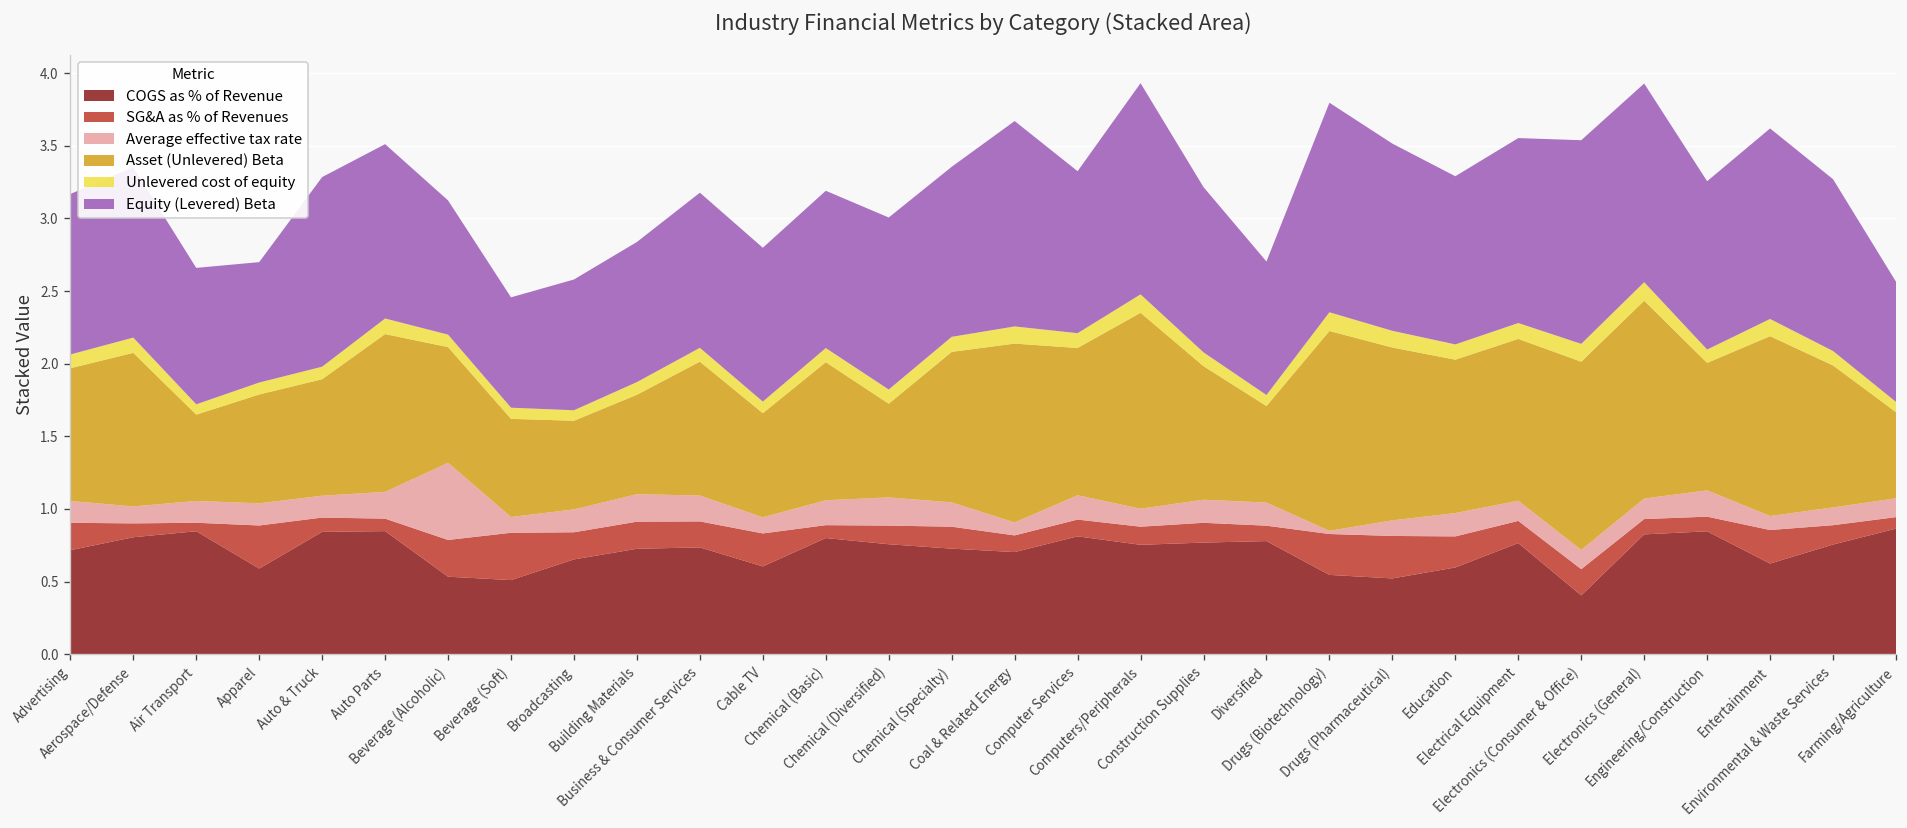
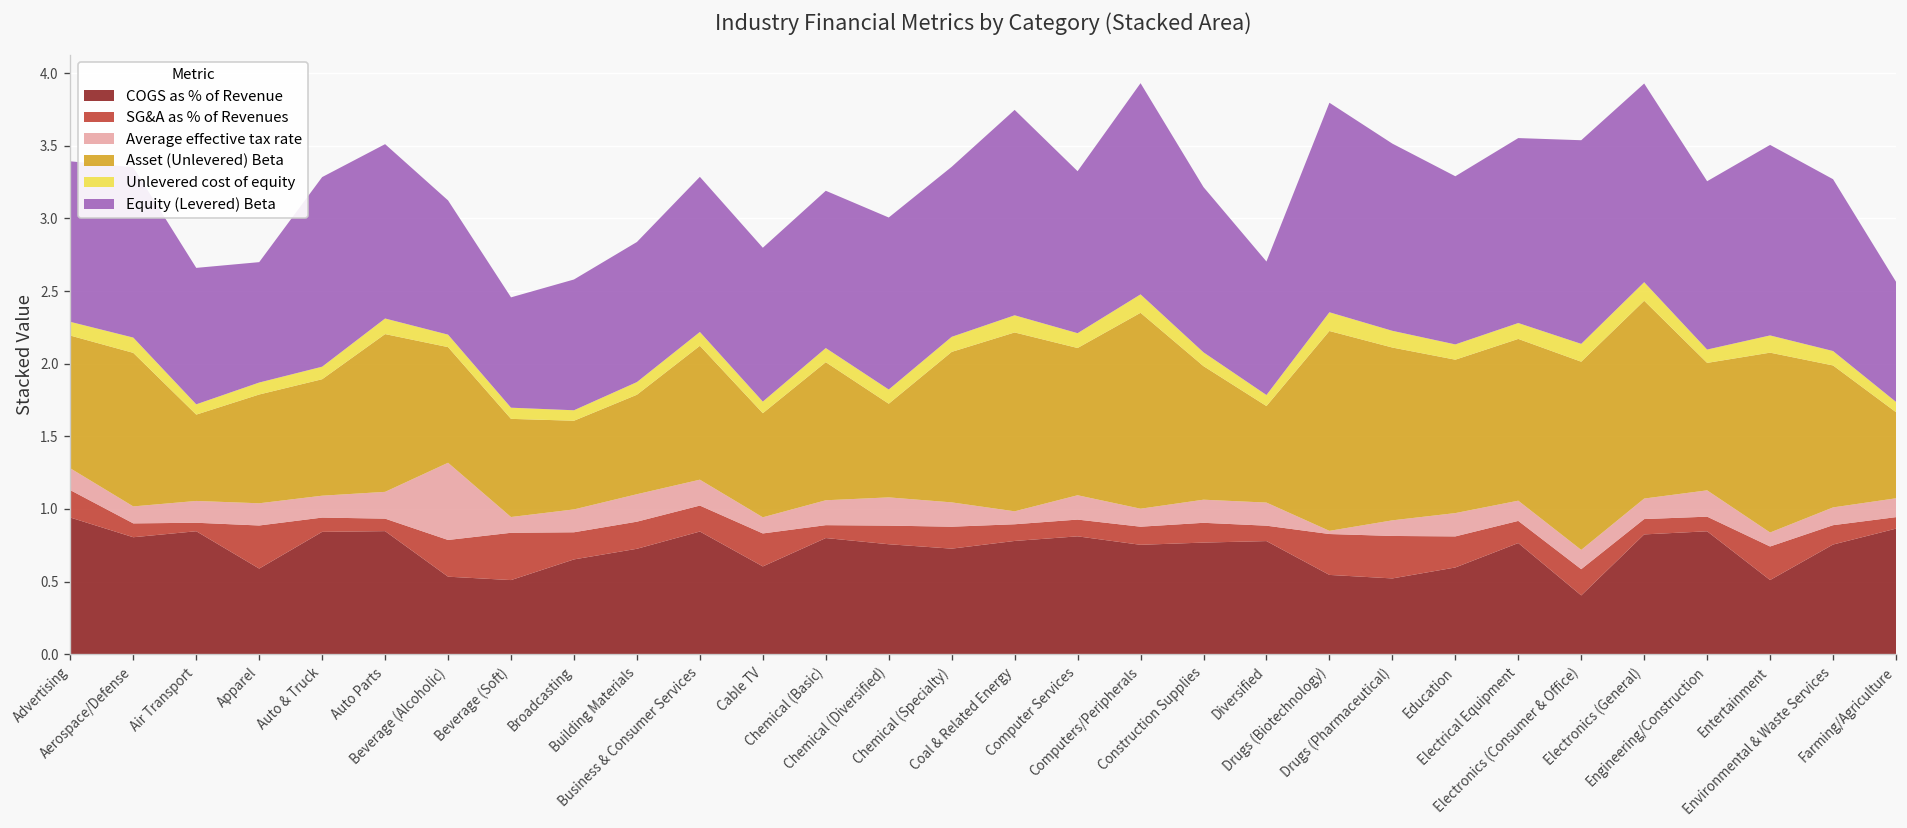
  {
    "COGS as % of Revenue": {
-     "Advertising": 0.72,
+     "Advertising": 0.94,
      "Aerospace/Defense": 0.81,
      "Air Transport": 0.85,
      "Apparel": 0.59,
      "Auto & Truck": 0.84,
      "Auto Parts": 0.85,
      "Beverage (Alcoholic)": 0.53,
      "Beverage (Soft)": 0.51,
      "Broadcasting": 0.65,
      "Building Materials": 0.73,
-     "Business & Consumer Services": 0.74,
+     "Business & Consumer Services": 0.84,
      "Cable TV": 0.60,
      "Chemical (Basic)": 0.80,
      "Chemical (Diversified)": 0.76,
      "Chemical (Specialty)": 0.73,
-     "Coal & Related Energy": 0.70,
+     "Coal & Related Energy": 0.78,
      "Computer Services": 0.81,
      "Computers/Peripherals": 0.75,
      "Construction Supplies": 0.77,
      "Diversified": 0.78,
      "Drugs (Biotechnology)": 0.55,
      "Drugs (Pharmaceutical)": 0.52,
      "Education": 0.60,
      "Electrical Equipment": 0.77,
      "Electronics (Consumer & Office)": 0.41,
      "Electronics (General)": 0.83,
      "Engineering/Construction": 0.85,
-     "Entertainment": 0.62,
+     "Entertainment": 0.51,
      "Environmental & Waste Services": 0.76,
      "Farming/Agriculture": 0.86
    },
    "SG&A as % of Revenues": {
      "Advertising": 0.19,
      "Aerospace/Defense": 0.10,
      "Air Transport": 0.06,
      "Apparel": 0.30,
      "Auto & Truck": 0.10,
      "Auto Parts": 0.09,
      "Beverage (Alcoholic)": 0.25,
      "Beverage (Soft)": 0.33,
      "Broadcasting": 0.19,
      "Building Materials": 0.19,
      "Business & Consumer Services": 0.18,
      "Cable TV": 0.23,
      "Chemical (Basic)": 0.09,
      "Chemical (Diversified)": 0.13,
      "Chemical (Specialty)": 0.15,
      "Coal & Related Energy": 0.11,
      "Computer Services": 0.12,
      "Computers/Peripherals": 0.12,
      "Construction Supplies": 0.14,
      "Diversified": 0.11,
      "Drugs (Biotechnology)": 0.28,
      "Drugs (Pharmaceutical)": 0.29,
      "Education": 0.21,
      "Electrical Equipment": 0.15,
      "Electronics (Consumer & Office)": 0.18,
      "Electronics (General)": 0.11,
      "Engineering/Construction": 0.10,
      "Entertainment": 0.23,
      "Environmental & Waste Services": 0.13,
      "Farming/Agriculture": 0.08
    },
    "Average effective tax rate": {
      "Advertising": 0.15,
      "Aerospace/Defense": 0.12,
      "Air Transport": 0.15,
      "Apparel": 0.15,
      "Auto & Truck": 0.15,
      "Auto Parts": 0.18,
      "Beverage (Alcoholic)": 0.53,
      "Beverage (Soft)": 0.11,
      "Broadcasting": 0.16,
      "Building Materials": 0.19,
      "Business & Consumer Services": 0.18,
      "Cable TV": 0.11,
      "Chemical (Basic)": 0.17,
      "Chemical (Diversified)": 0.19,
      "Chemical (Specialty)": 0.17,
      "Coal & Related Energy": 0.09,
      "Computer Services": 0.17,
      "Computers/Peripherals": 0.12,
      "Construction Supplies": 0.16,
      "Diversified": 0.16,
      "Drugs (Biotechnology)": 0.02,
      "Drugs (Pharmaceutical)": 0.11,
      "Education": 0.16,
      "Electrical Equipment": 0.14,
      "Electronics (Consumer & Office)": 0.13,
      "Electronics (General)": 0.14,
      "Engineering/Construction": 0.18,
      "Entertainment": 0.10,
      "Environmental & Waste Services": 0.12,
      "Farming/Agriculture": 0.13
    },
    "Asset (Unlevered) Beta": {
      "Advertising": 0.91,
      "Aerospace/Defense": 1.06,
      "Air Transport": 0.59,
      "Apparel": 0.75,
      "Auto & Truck": 0.80,
      "Auto Parts": 1.09,
      "Beverage (Alcoholic)": 0.80,
      "Beverage (Soft)": 0.68,
      "Broadcasting": 0.61,
      "Building Materials": 0.68,
      "Business & Consumer Services": 0.92,
      "Cable TV": 0.72,
      "Chemical (Basic)": 0.95,
      "Chemical (Diversified)": 0.64,
      "Chemical (Specialty)": 1.04,
      "Coal & Related Energy": 1.23,
      "Computer Services": 1.01,
      "Computers/Peripherals": 1.35,
      "Construction Supplies": 0.92,
      "Diversified": 0.66,
      "Drugs (Biotechnology)": 1.38,
      "Drugs (Pharmaceutical)": 1.19,
      "Education": 1.06,
      "Electrical Equipment": 1.11,
      "Electronics (Consumer & Office)": 1.30,
      "Electronics (General)": 1.36,
      "Engineering/Construction": 0.88,
      "Entertainment": 1.24,
      "Environmental & Waste Services": 0.98,
      "Farming/Agriculture": 0.59
    },
    "Unlevered cost of equity": {
      "Advertising": 0.09,
      "Aerospace/Defense": 0.11,
      "Air Transport": 0.07,
      "Apparel": 0.08,
      "Auto & Truck": 0.09,
      "Auto Parts": 0.11,
      "Beverage (Alcoholic)": 0.09,
      "Beverage (Soft)": 0.08,
      "Broadcasting": 0.07,
      "Building Materials": 0.09,
      "Business & Consumer Services": 0.10,
      "Cable TV": 0.08,
      "Chemical (Basic)": 0.10,
      "Chemical (Diversified)": 0.10,
      "Chemical (Specialty)": 0.10,
      "Coal & Related Energy": 0.12,
      "Computer Services": 0.10,
      "Computers/Peripherals": 0.13,
      "Construction Supplies": 0.10,
      "Diversified": 0.08,
      "Drugs (Biotechnology)": 0.13,
      "Drugs (Pharmaceutical)": 0.12,
      "Education": 0.11,
      "Electrical Equipment": 0.11,
      "Electronics (Consumer & Office)": 0.12,
      "Electronics (General)": 0.13,
      "Engineering/Construction": 0.09,
      "Entertainment": 0.12,
      "Environmental & Waste Services": 0.10,
      "Farming/Agriculture": 0.07
    },
    "Equity (Levered) Beta": {
      "Advertising": 1.11,
      "Air Transport": 0.94,
      "Apparel": 0.83,
      "Auto & Truck": 1.31,
      "Auto Parts": 1.20,
      "Beverage (Alcoholic)": 0.92,
      "Beverage (Soft)": 0.76,
      "Broadcasting": 0.90,
      "Building Materials": 0.96,
      "Business & Consumer Services": 1.07,
      "Cable TV": 1.06,
      "Chemical (Basic)": 1.08,
      "Chemical (Diversified)": 1.18,
      "Chemical (Specialty)": 1.17,
      "Coal & Related Energy": 1.41,
      "Computer Services": 1.11,
      "Computers/Peripherals": 1.45,
      "Construction Supplies": 1.14,
      "Diversified": 0.92,
      "Drugs (Biotechnology)": 1.44,
      "Drugs (Pharmaceutical)": 1.29,
      "Education": 1.16,
      "Electrical Equipment": 1.27,
      "Electronics (Consumer & Office)": 1.40,
      "Electronics (General)": 1.37,
      "Engineering/Construction": 1.16,
      "Entertainment": 1.31,
      "Environmental & Waste Services": 1.18,
      "Farming/Agriculture": 0.83
    }
  }
